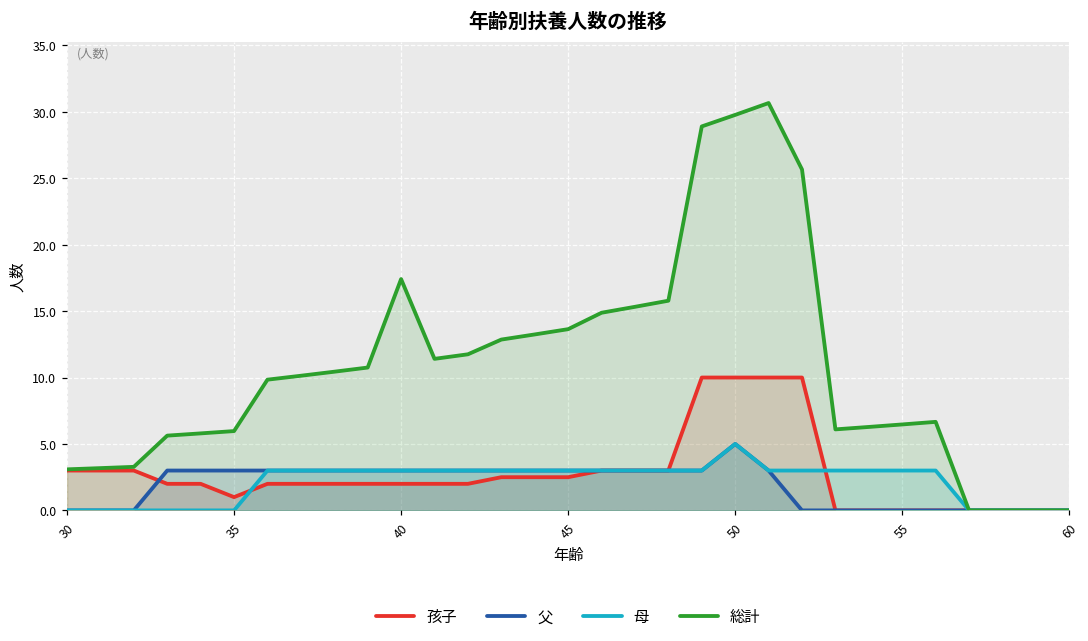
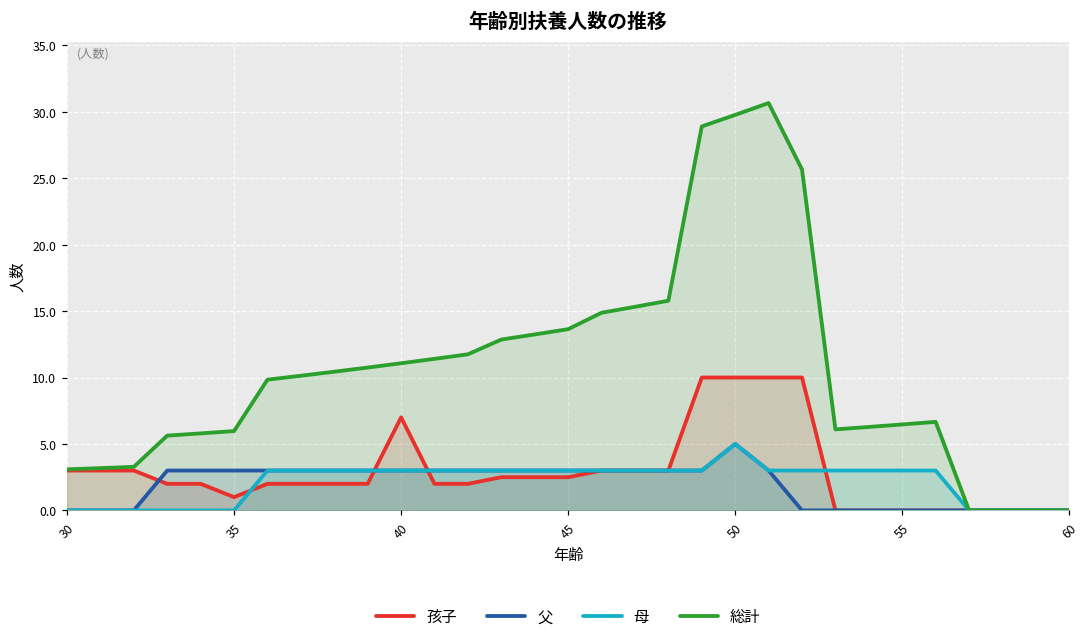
  {
    "孩子": {
      "35": 1,
-     "40": 2,
+     "40": 7,
      "45": 2.5,
      "50": 10
    },
    "父": {
      "35": 3.0
    },
    "母": {
      "35": 0.0,
      "55": 3.0
    },
    "総計": {
      "35": 6.0,
-     "40": 17.4,
+     "40": 11.1,
      "45": 13.6,
      "50": 29.8,
      "55": 6.5
    }
  }
